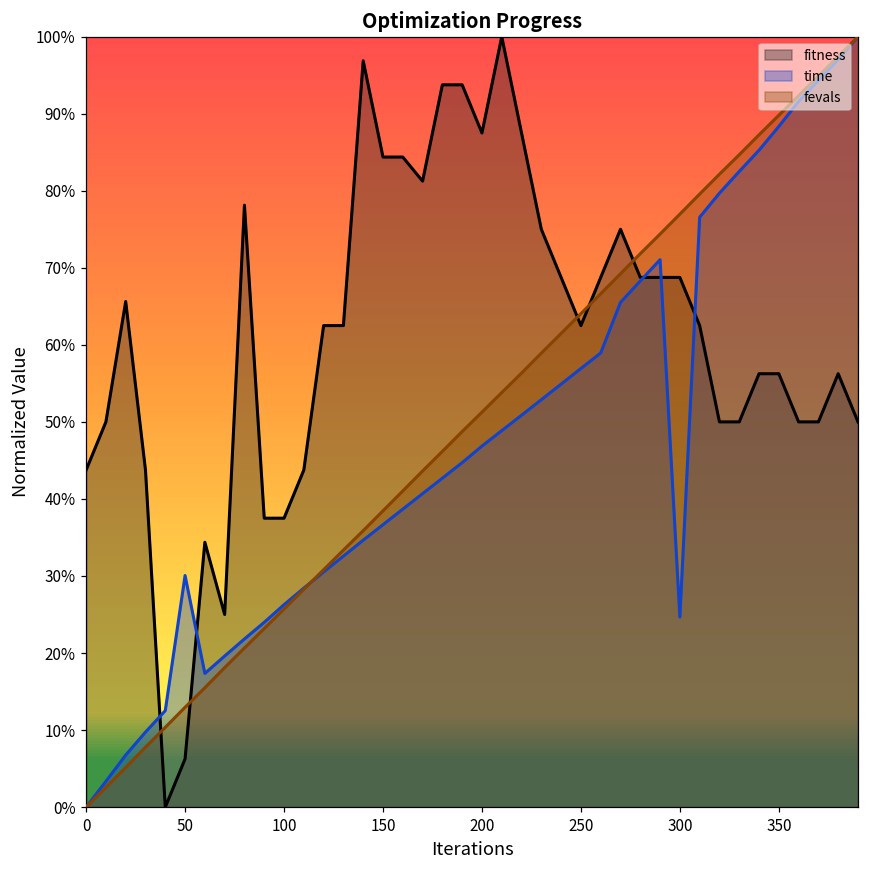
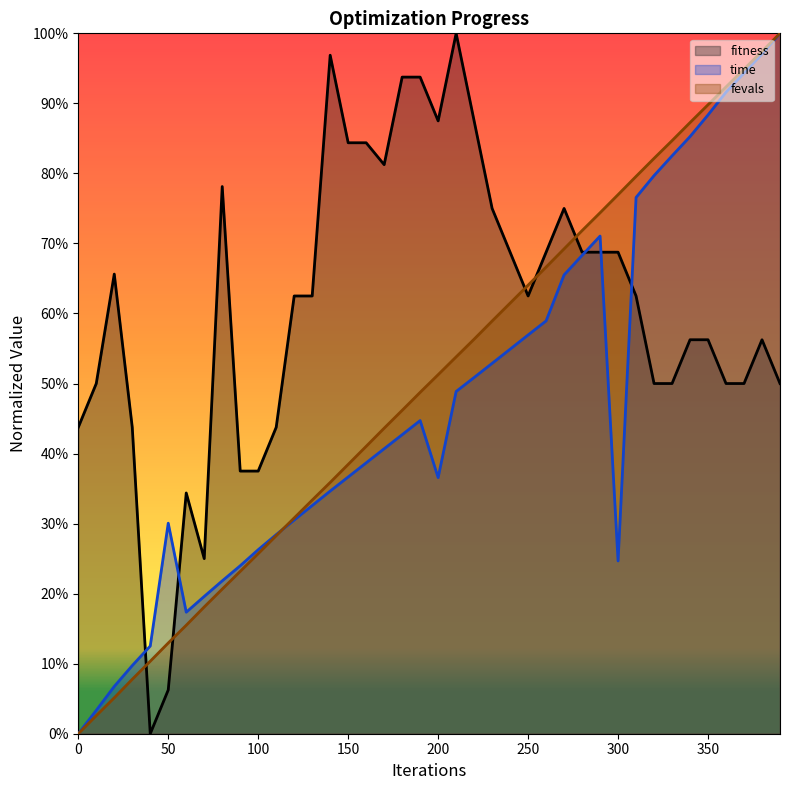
  {
    "time": {
      "50": "30%",
      "100": "26%",
      "150": "37%",
-     "200": "47%",
+     "200": "37%",
      "250": "57%",
      "300": "25%",
      "350": "88%"
    }
  }
